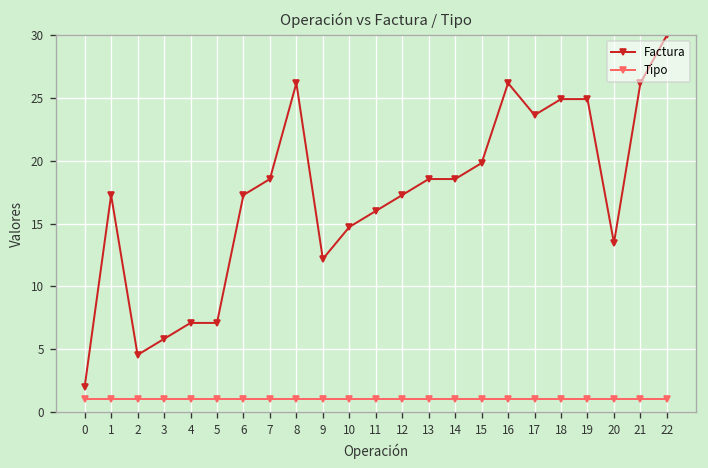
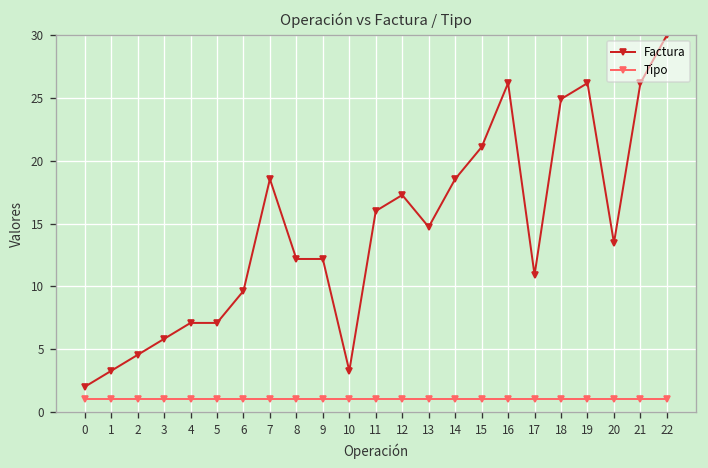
  {
    "Factura": {
      "0": 2.0,
-     "1": 17.3,
+     "1": 3.3,
      "2": 4.5,
      "3": 5.8,
      "4": 7.1,
      "5": 7.1,
-     "6": 17.3,
+     "6": 9.6,
      "7": 18.5,
-     "8": 26.2,
+     "8": 12.2,
      "9": 12.2,
-     "10": 14.7,
+     "10": 3.3,
      "11": 16.0,
      "12": 17.3,
-     "13": 18.5,
+     "13": 14.7,
      "14": 18.5,
-     "15": 19.8,
+     "15": 21.1,
      "16": 26.2,
-     "17": 23.6,
+     "17": 10.9,
      "18": 24.9,
-     "19": 24.9,
+     "19": 26.2,
      "20": 13.5,
      "21": 26.2,
      "22": 30.0
    },
    "Tipo": {
      "0": 1.0,
      "1": 1.0,
      "2": 1.0,
      "3": 1.0,
      "4": 1.0,
      "5": 1.0,
      "6": 1.0,
      "7": 1.0,
      "8": 1.0,
      "9": 1.0,
      "10": 1.0,
      "11": 1.0,
      "12": 1.0,
      "13": 1.0,
      "14": 1.0,
      "15": 1.0,
      "16": 1.0,
      "17": 1.0,
      "18": 1.0,
      "19": 1.0,
      "20": 1.0,
      "21": 1.0,
      "22": 1.0
    }
  }
